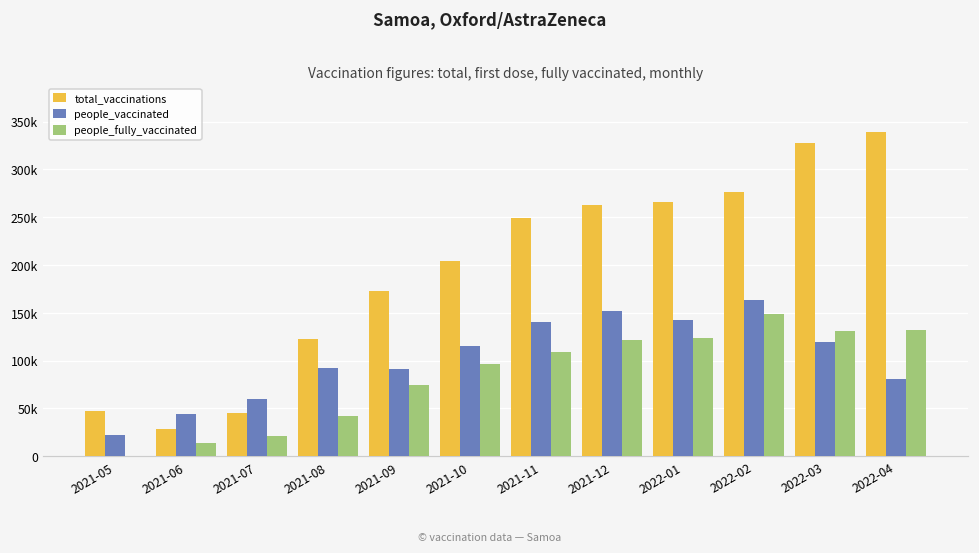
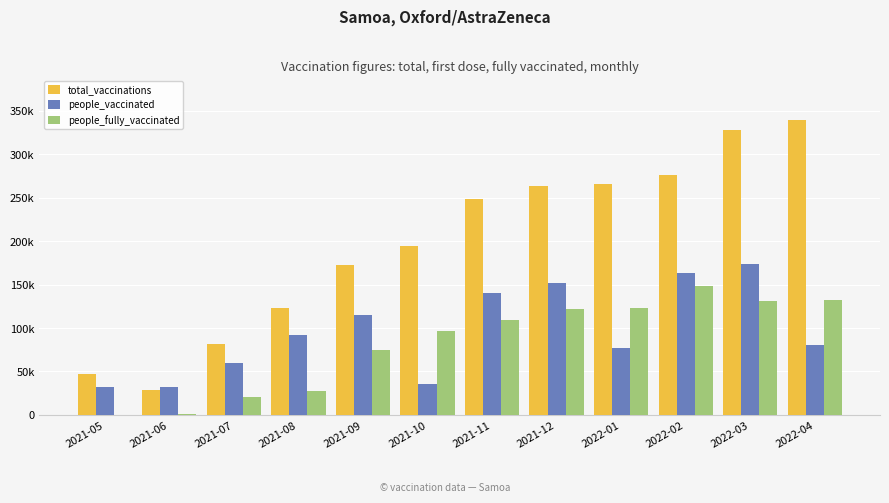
  {
    "total_vaccinations": {
      "2021-05": 50000,
      "2021-06": 30000,
-     "2021-07": 40000,
+     "2021-07": 80000,
      "2021-08": 120000,
      "2021-09": 170000,
-     "2021-10": 200000,
+     "2021-10": 190000,
      "2021-11": 250000,
      "2021-12": 260000,
      "2022-01": 270000,
      "2022-02": 280000,
      "2022-03": 330000,
      "2022-04": 340000
    },
    "people_vaccinated": {
-     "2021-05": 20000,
-     "2021-06": 40000,
+     "2021-05": 30000,
+     "2021-06": 30000,
      "2021-07": 60000,
      "2021-08": 90000,
-     "2021-09": 90000,
-     "2021-10": 120000,
+     "2021-09": 110000,
+     "2021-10": 40000,
      "2021-11": 140000,
      "2021-12": 150000,
-     "2022-01": 140000,
+     "2022-01": 80000,
      "2022-02": 160000,
-     "2022-03": 120000,
+     "2022-03": 170000,
      "2022-04": 80000
    },
    "people_fully_vaccinated": {
      "2021-05": 0,
-     "2021-06": 10000,
+     "2021-06": 0,
      "2021-07": 20000,
-     "2021-08": 40000,
+     "2021-08": 30000,
      "2021-09": 70000,
      "2021-10": 100000,
      "2021-11": 110000,
      "2021-12": 120000,
      "2022-01": 120000,
      "2022-02": 150000,
      "2022-03": 130000,
      "2022-04": 130000
    }
  }
